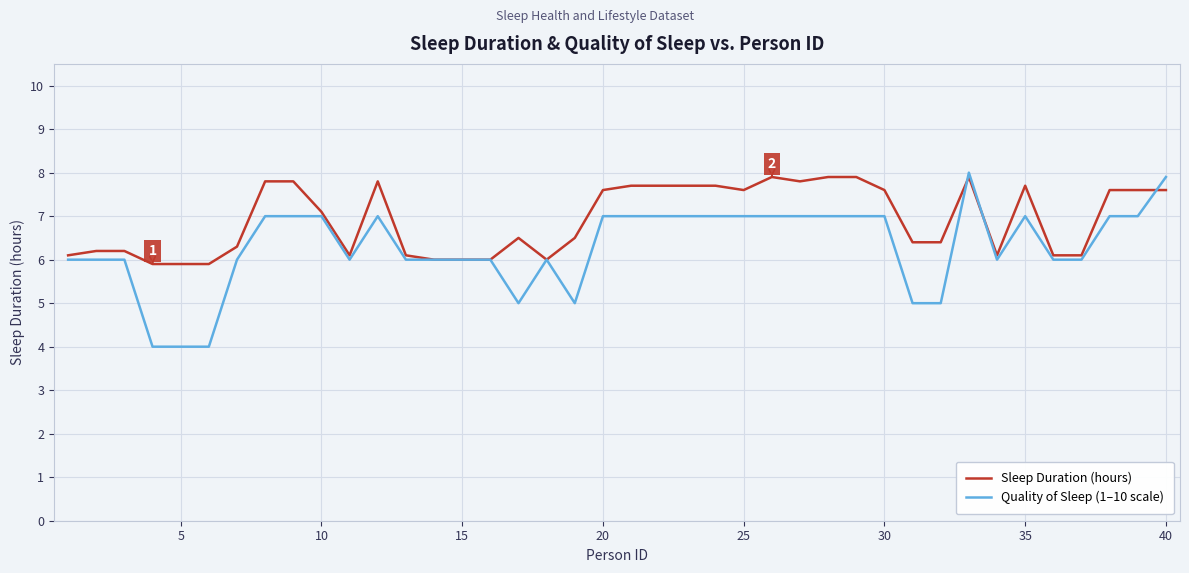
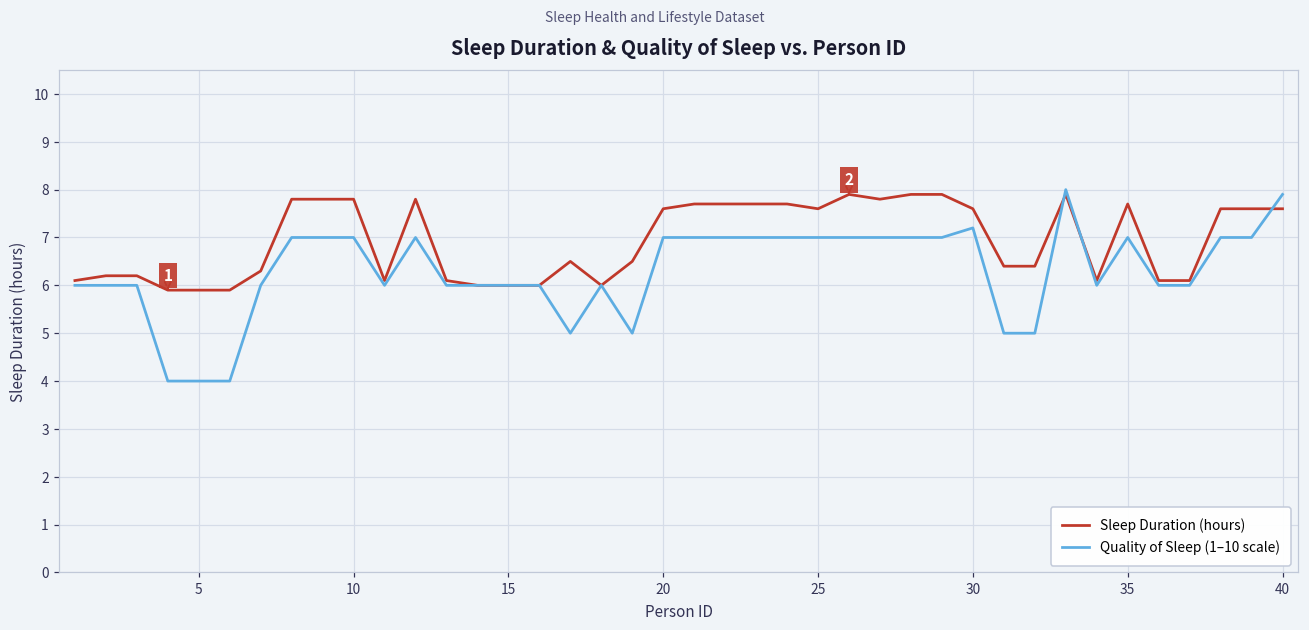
  {
    "Sleep Duration (hours)": {
      "5": 5.9,
-     "10": 7.1,
+     "10": 7.8,
      "20": 7.6,
      "25": 7.6,
      "30": 7.6,
      "35": 7.7,
      "40": 7.6
    },
    "Quality of Sleep (1–10 scale)": {
      "5": 4.0,
      "10": 7.0,
      "20": 7.0,
      "25": 7.0,
-     "30": 7.0,
+     "30": 7.2,
      "35": 7.0,
      "40": 7.9
    }
  }
